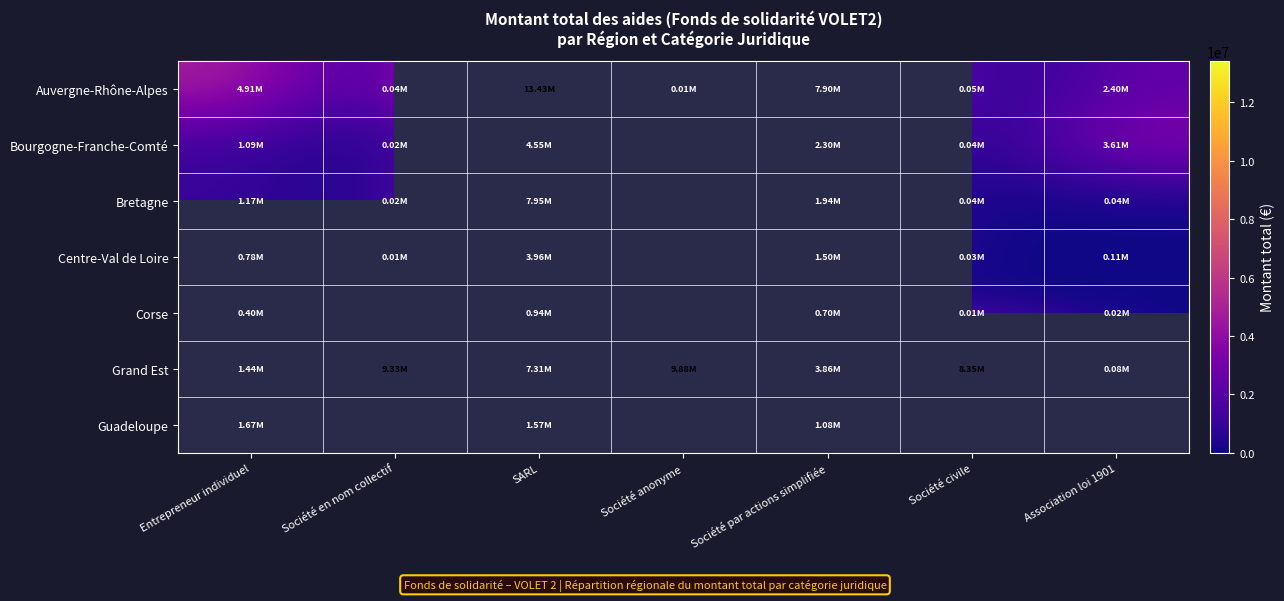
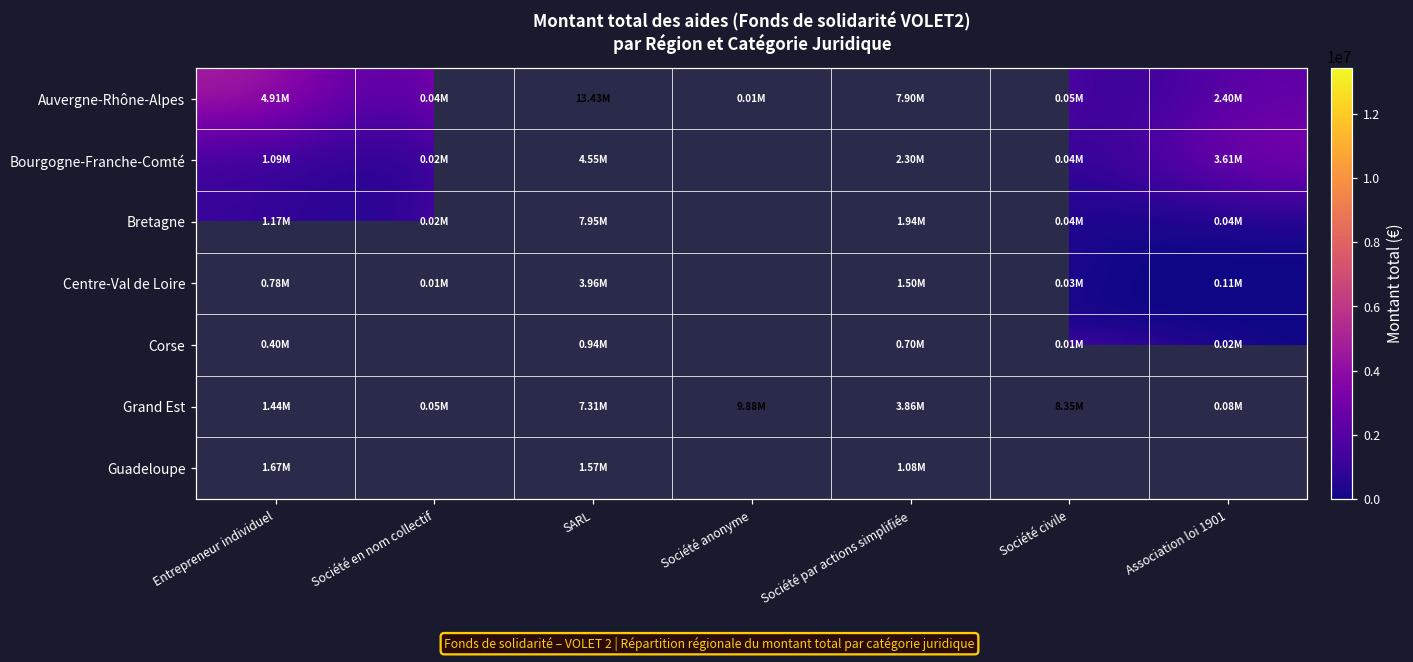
  {
    "Auvergne-Rhône-Alpes": {
      "Entrepreneur individuel": "4.91M",
      "Société en nom collectif": "0.04M",
      "SARL": "13.43M",
      "Société anonyme": "0.01M",
      "Société par actions simplifiée": "7.90M",
      "Société civile": "0.05M",
      "Association loi 1901": "2.40M"
    },
    "Bourgogne-Franche-Comté": {
      "Entrepreneur individuel": "1.09M",
      "Société en nom collectif": "0.02M",
      "SARL": "4.55M",
      "Société par actions simplifiée": "2.30M",
      "Société civile": "0.04M",
      "Association loi 1901": "3.61M"
    },
    "Bretagne": {
      "Entrepreneur individuel": "1.17M",
      "Société en nom collectif": "0.02M",
      "SARL": "7.95M",
      "Société par actions simplifiée": "1.94M",
      "Société civile": "0.04M",
      "Association loi 1901": "0.04M"
    },
    "Centre-Val de Loire": {
      "Entrepreneur individuel": "0.78M",
      "Société en nom collectif": "0.01M",
      "SARL": "3.96M",
      "Société par actions simplifiée": "1.50M",
      "Société civile": "0.03M",
      "Association loi 1901": "0.11M"
    },
    "Corse": {
      "Entrepreneur individuel": "0.40M",
      "SARL": "0.94M",
      "Société par actions simplifiée": "0.70M",
      "Société civile": "0.01M",
      "Association loi 1901": "0.02M"
    },
    "Grand Est": {
      "Entrepreneur individuel": "1.44M",
-     "Société en nom collectif": "9.33M",
+     "Société en nom collectif": "0.05M",
      "SARL": "7.31M",
      "Société anonyme": "9.88M",
      "Société par actions simplifiée": "3.86M",
      "Société civile": "8.35M",
      "Association loi 1901": "0.08M"
    },
    "Guadeloupe": {
      "Entrepreneur individuel": "1.67M",
      "SARL": "1.57M",
      "Société par actions simplifiée": "1.08M"
    }
  }
